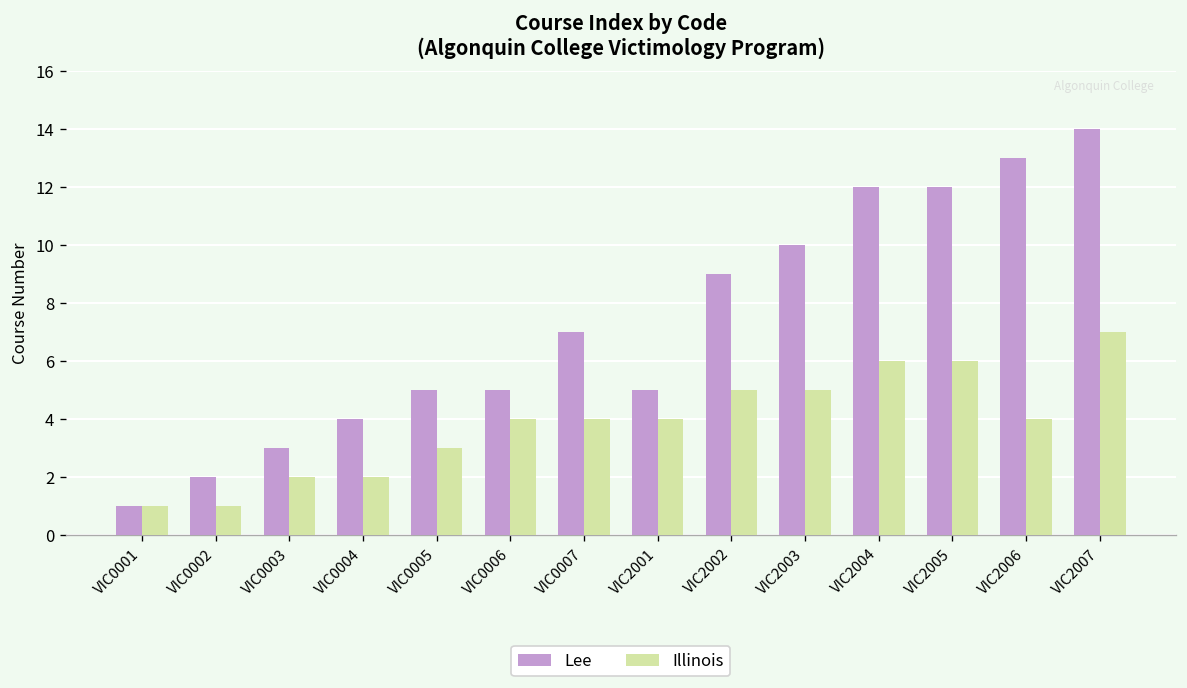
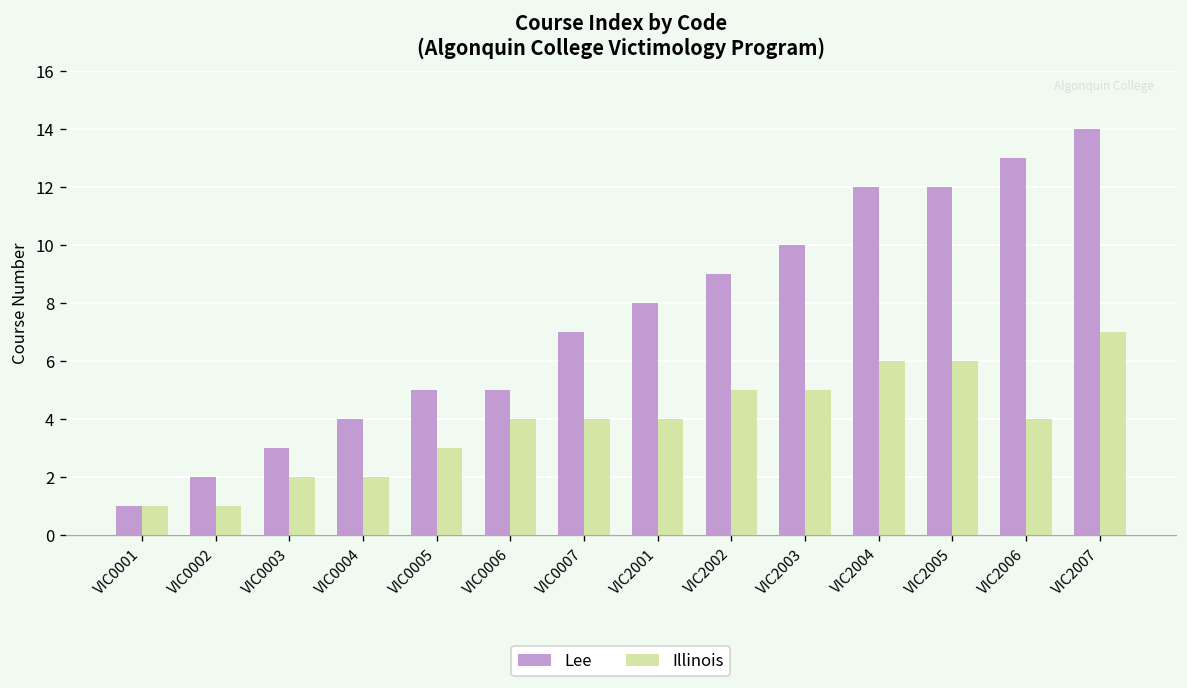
  {
    "Lee": {
      "VIC0001": 1,
      "VIC0002": 2,
      "VIC0003": 3,
      "VIC0004": 4,
      "VIC0005": 5,
      "VIC0006": 5,
      "VIC0007": 7,
-     "VIC2001": 5,
+     "VIC2001": 8,
      "VIC2002": 9,
      "VIC2003": 10,
      "VIC2004": 12,
      "VIC2005": 12,
      "VIC2006": 13,
      "VIC2007": 14
    },
    "Illinois": {
      "VIC0001": 1,
      "VIC0002": 1,
      "VIC0003": 2,
      "VIC0004": 2,
      "VIC0005": 3,
      "VIC0006": 4,
      "VIC0007": 4,
      "VIC2001": 4,
      "VIC2002": 5,
      "VIC2003": 5,
      "VIC2004": 6,
      "VIC2005": 6,
      "VIC2006": 4,
      "VIC2007": 7
    }
  }
